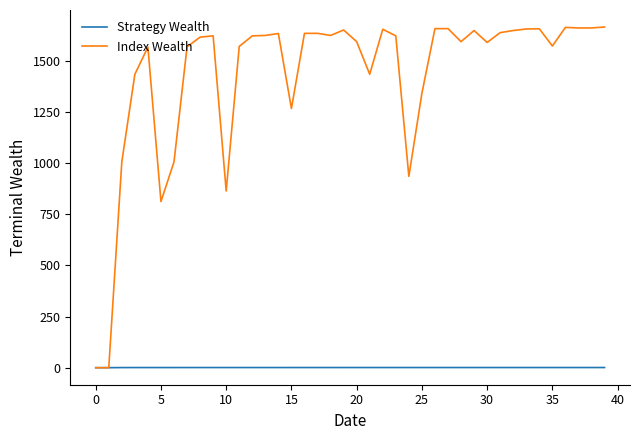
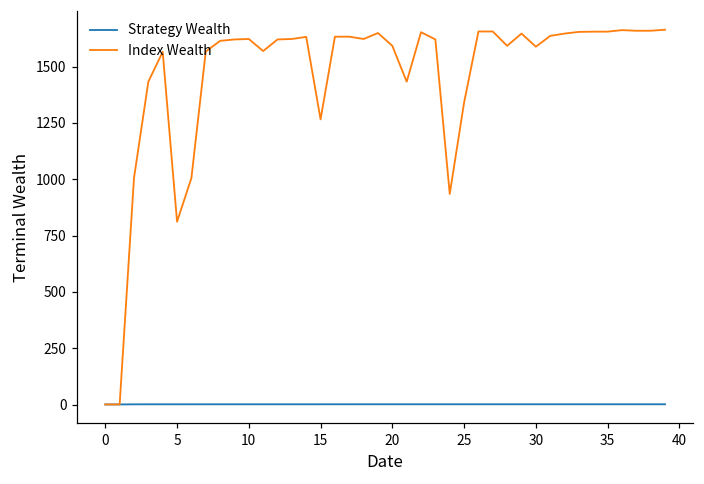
  {
    "Strategy Wealth": {
      "5": 0,
      "10": 0,
      "15": 0,
      "20": 0,
      "25": 0,
      "30": 0,
      "35": 0
    },
    "Index Wealth": {
      "5": 810,
-     "10": 860,
+     "10": 1620,
      "15": 1270,
      "20": 1590,
      "25": 1340,
      "30": 1590,
-     "35": 1570
+     "35": 1650
    }
  }
